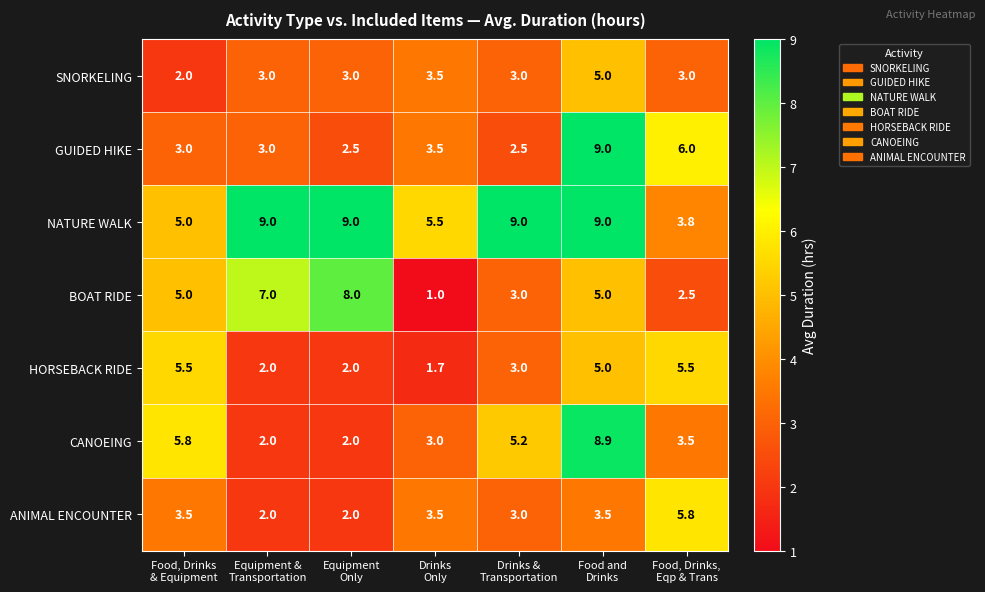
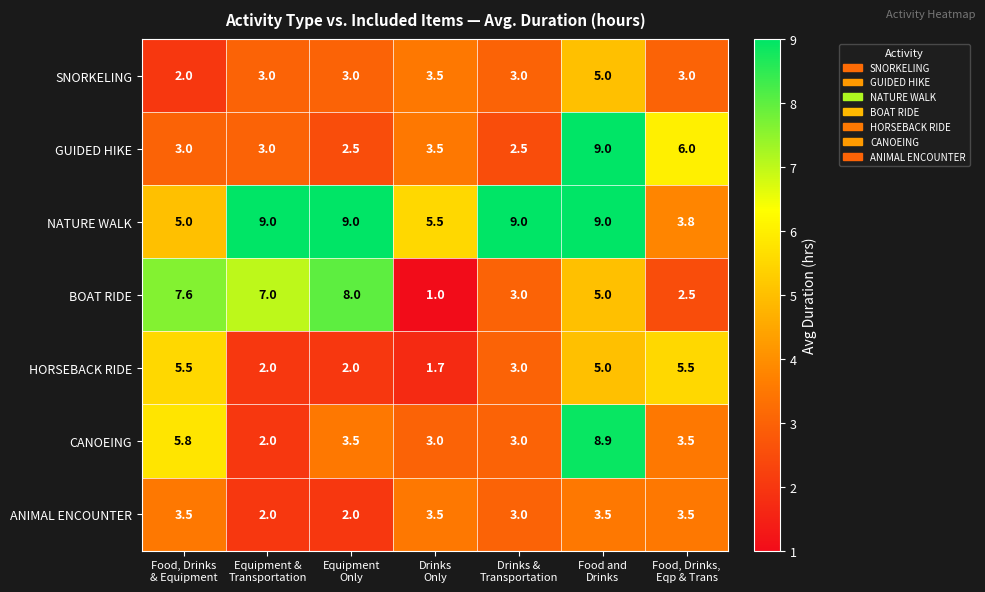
  {
    "SNORKELING": {
      "Food, Drinks & Equipment": 2.0,
      "Equipment & Transportation": 3.0,
      "Equipment Only": 3.0,
      "Drinks Only": 3.5,
      "Drinks & Transportation": 3.0,
      "Food and Drinks": 5.0,
      "Food, Drinks, Eqp & Trans": 3.0
    },
    "GUIDED HIKE": {
      "Food, Drinks & Equipment": 3.0,
      "Equipment & Transportation": 3.0,
      "Equipment Only": 2.5,
      "Drinks Only": 3.5,
      "Drinks & Transportation": 2.5,
      "Food and Drinks": 9.0,
      "Food, Drinks, Eqp & Trans": 6.0
    },
    "NATURE WALK": {
      "Food, Drinks & Equipment": 5.0,
      "Equipment & Transportation": 9.0,
      "Equipment Only": 9.0,
      "Drinks Only": 5.5,
      "Drinks & Transportation": 9.0,
      "Food and Drinks": 9.0,
      "Food, Drinks, Eqp & Trans": 3.8
    },
    "BOAT RIDE": {
-     "Food, Drinks & Equipment": 5.0,
+     "Food, Drinks & Equipment": 7.6,
      "Equipment & Transportation": 7.0,
      "Equipment Only": 8.0,
      "Drinks Only": 1.0,
      "Drinks & Transportation": 3.0,
      "Food and Drinks": 5.0,
      "Food, Drinks, Eqp & Trans": 2.5
    },
    "HORSEBACK RIDE": {
      "Food, Drinks & Equipment": 5.5,
      "Equipment & Transportation": 2.0,
      "Equipment Only": 2.0,
      "Drinks Only": 1.7,
      "Drinks & Transportation": 3.0,
      "Food and Drinks": 5.0,
      "Food, Drinks, Eqp & Trans": 5.5
    },
    "CANOEING": {
      "Food, Drinks & Equipment": 5.8,
      "Equipment & Transportation": 2.0,
-     "Equipment Only": 2.0,
+     "Equipment Only": 3.5,
      "Drinks Only": 3.0,
-     "Drinks & Transportation": 5.2,
+     "Drinks & Transportation": 3.0,
      "Food and Drinks": 8.9,
      "Food, Drinks, Eqp & Trans": 3.5
    },
    "ANIMAL ENCOUNTER": {
      "Food, Drinks & Equipment": 3.5,
      "Equipment & Transportation": 2.0,
      "Equipment Only": 2.0,
      "Drinks Only": 3.5,
      "Drinks & Transportation": 3.0,
      "Food and Drinks": 3.5,
-     "Food, Drinks, Eqp & Trans": 5.8
+     "Food, Drinks, Eqp & Trans": 3.5
    }
  }
